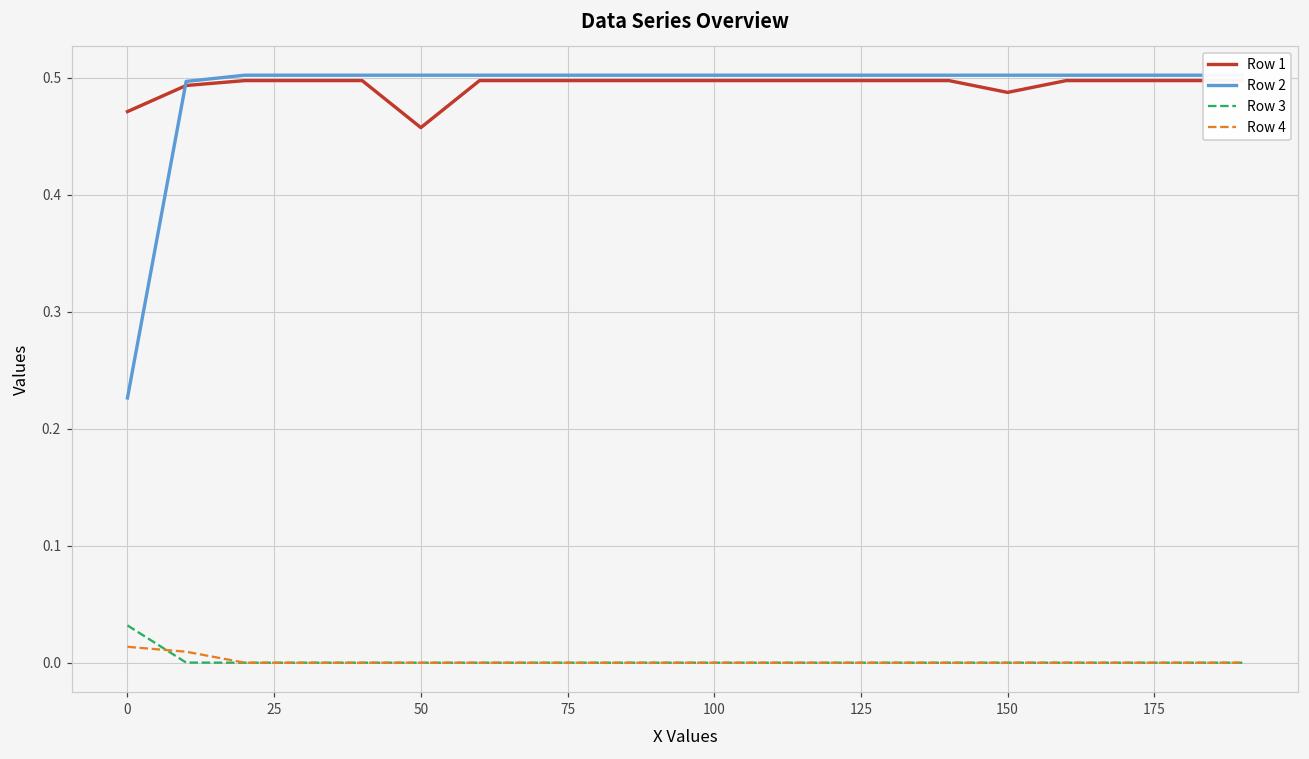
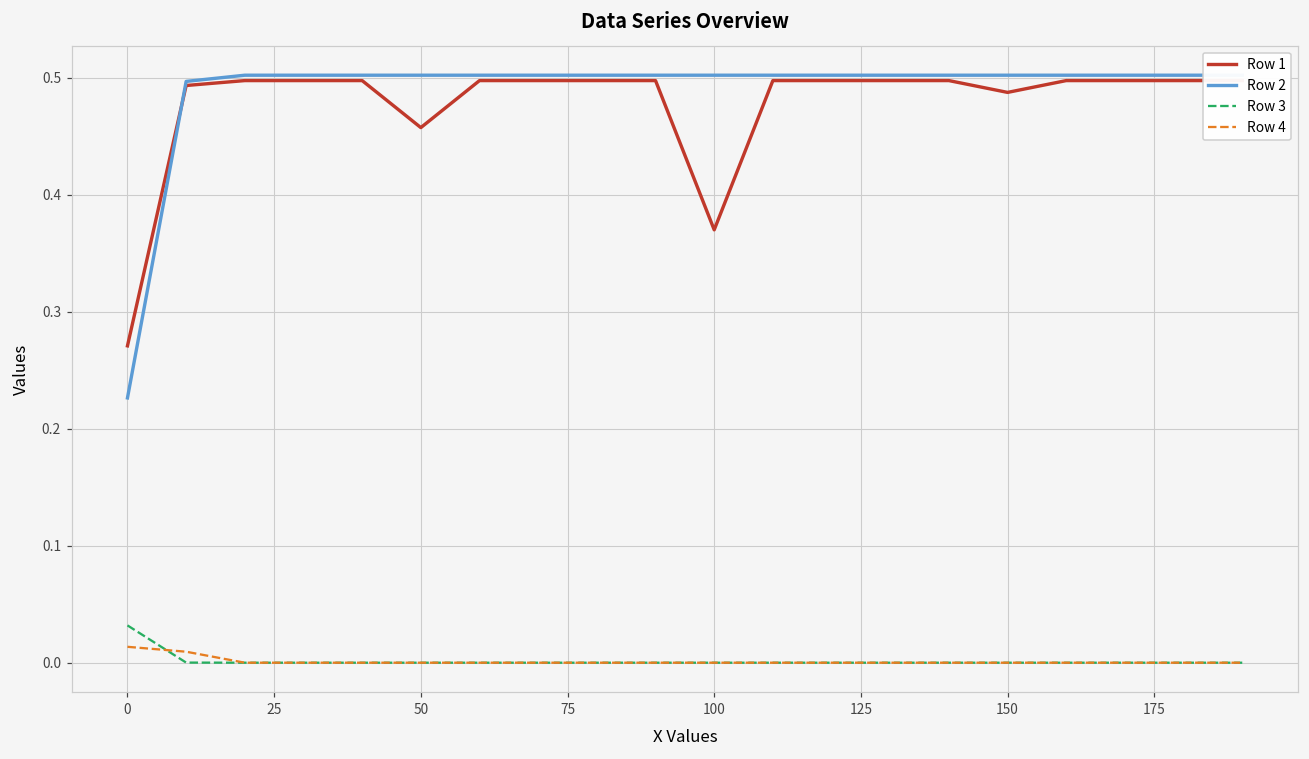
  {
    "Row 1": {
-     "0": 0.471,
+     "0": 0.271,
      "50": 0.458,
-     "100": 0.498,
+     "100": 0.370,
      "150": 0.488
    },
    "Row 2": {
      "0": 0.226,
      "50": 0.502,
      "100": 0.502,
      "150": 0.502
    },
    "Row 3": {
      "0": 0.032
    },
    "Row 4": {
      "0": 0.014
    }
  }
